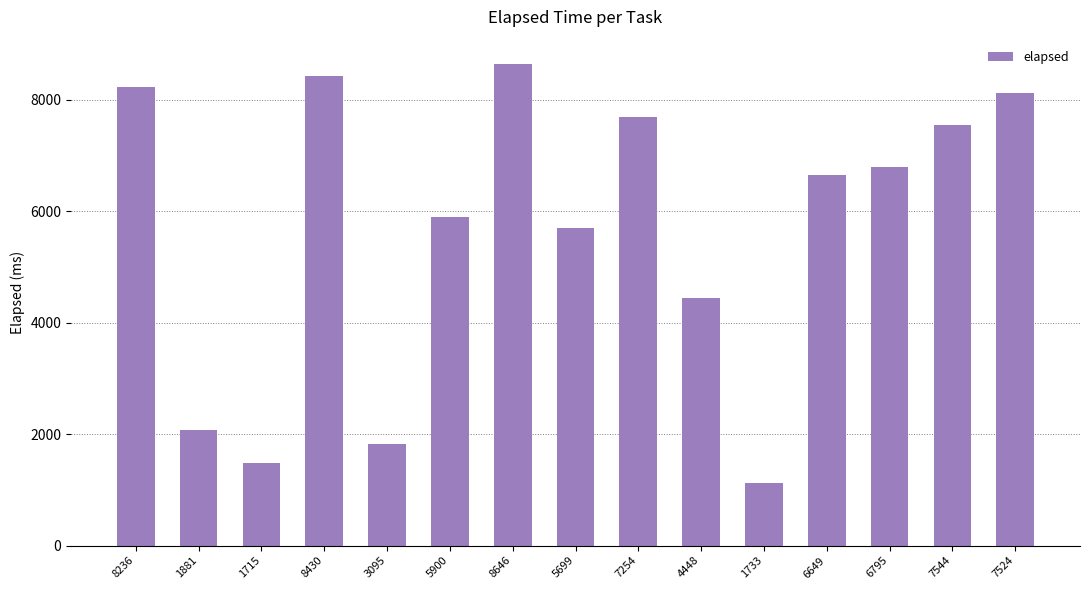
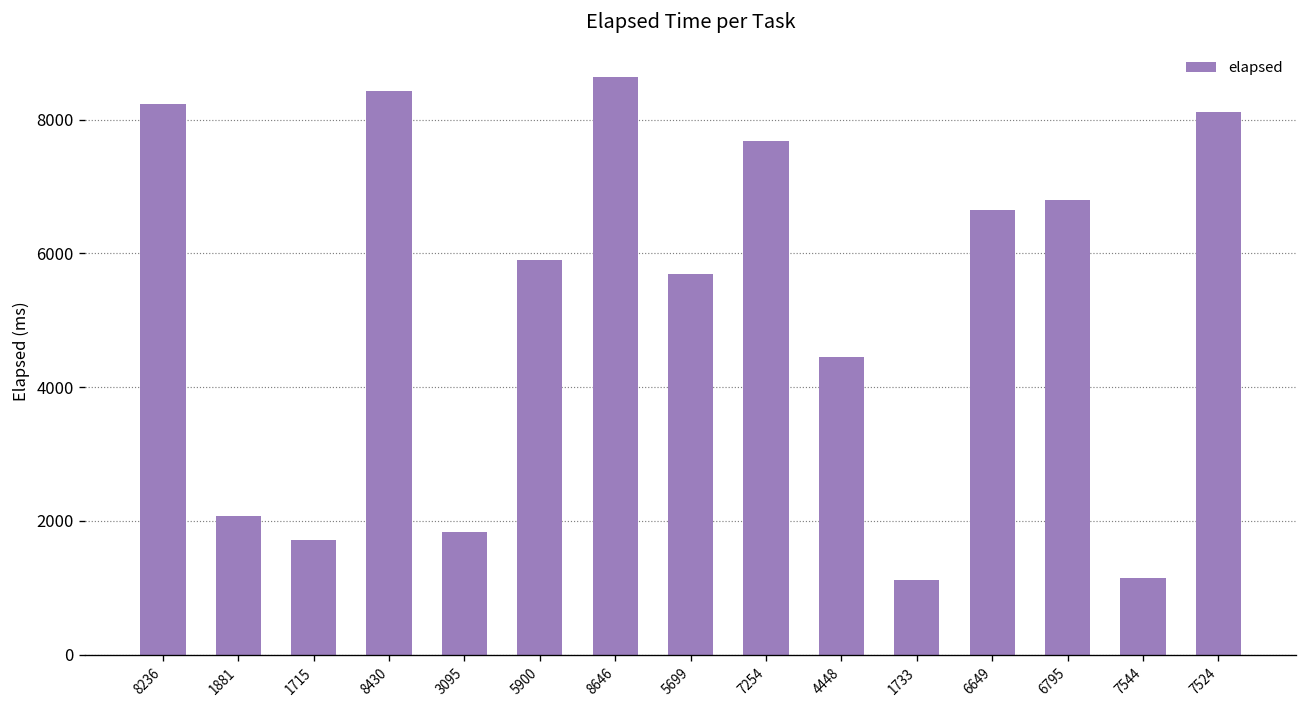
  {
    "8236": 8200,
    "1881": 2100,
-   "1715": 1500,
+   "1715": 1700,
    "8430": 8400,
    "3095": 1800,
    "5900": 5900,
    "8646": 8600,
    "5699": 5700,
    "7254": 7700,
    "4448": 4400,
    "1733": 1100,
    "6649": 6600,
    "6795": 6800,
-   "7544": 7500,
+   "7544": 1100,
    "7524": 8100
  }
